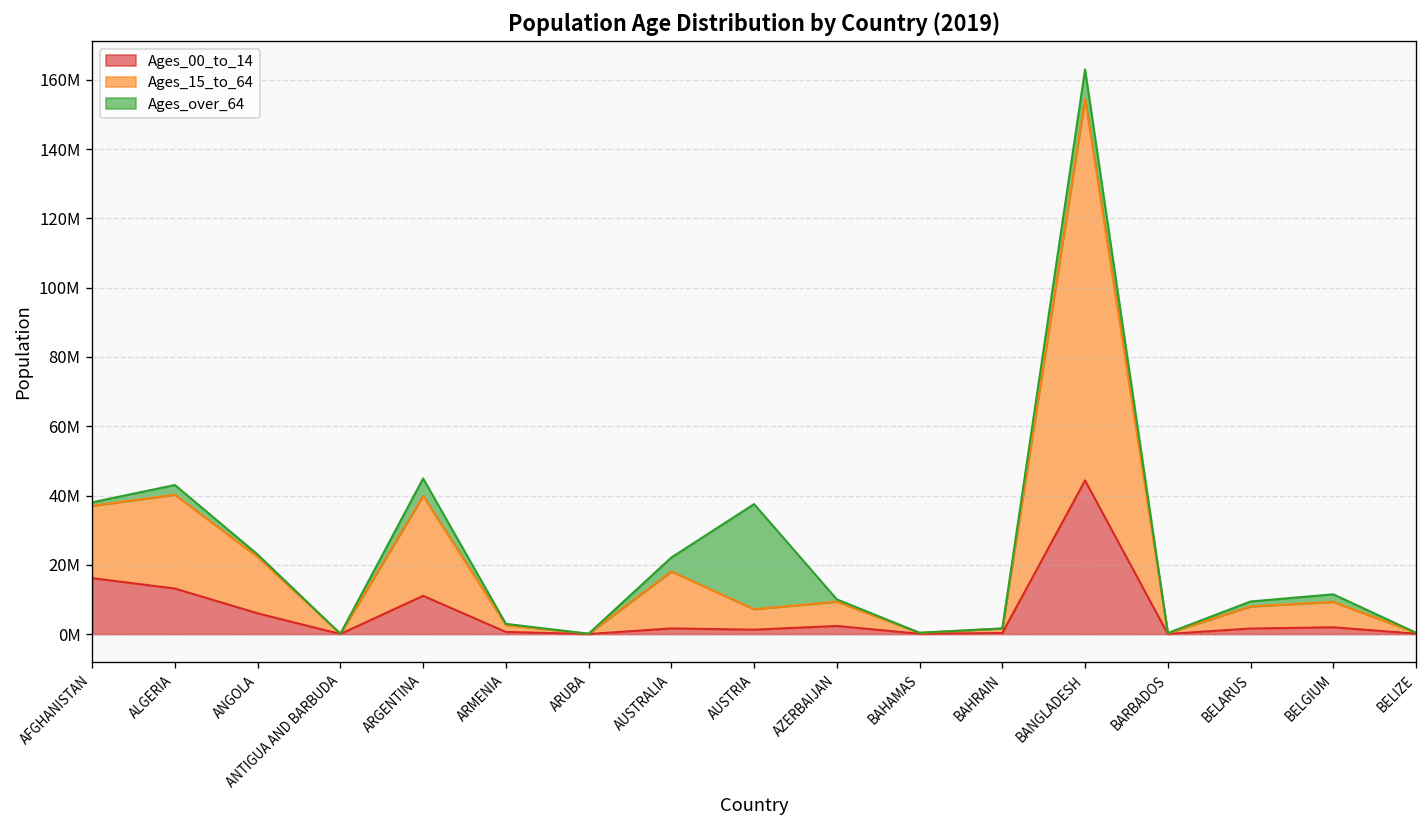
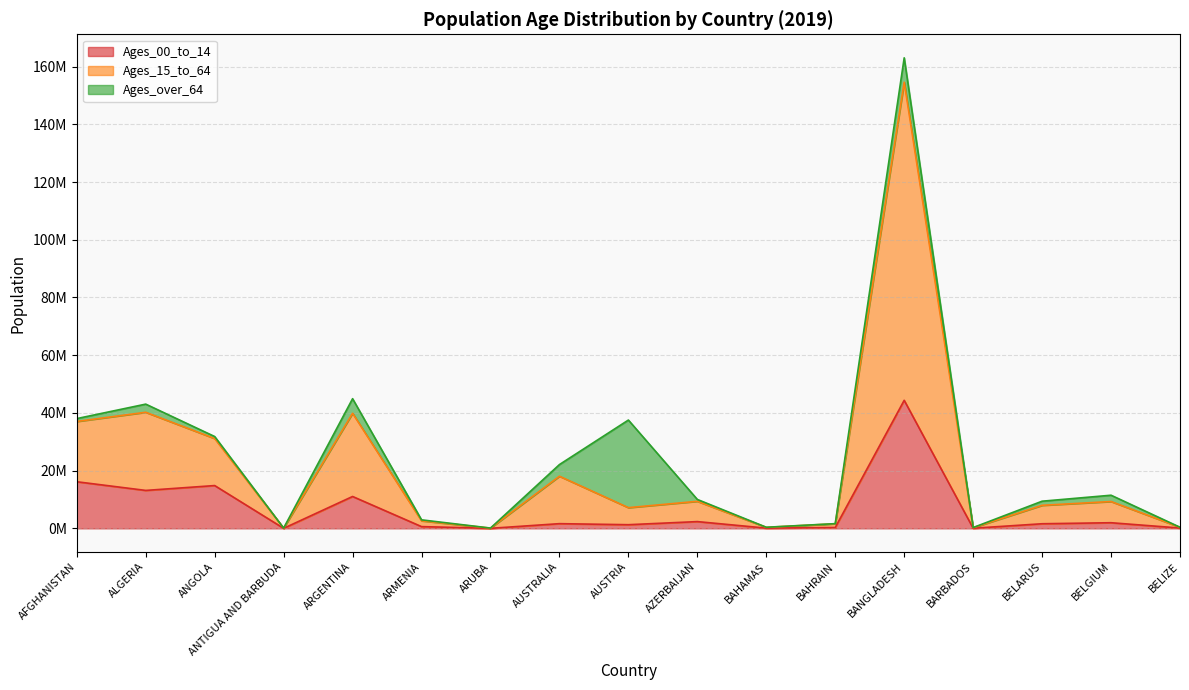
  {
    "Ages_00_to_14": {
      "AFGHANISTAN": 16000000,
      "ALGERIA": 13000000,
-     "ANGOLA": 6000000,
+     "ANGOLA": 15000000,
      "ARGENTINA": 11000000,
      "ARMENIA": 1000000,
      "AUSTRALIA": 2000000,
      "AUSTRIA": 1000000,
      "AZERBAIJAN": 2000000,
      "BAHRAIN": 0,
      "BANGLADESH": 44000000,
      "BELARUS": 2000000,
      "BELGIUM": 2000000
    },
    "Ages_15_to_64": {
      "AFGHANISTAN": 21000000,
      "ALGERIA": 27000000,
      "ARGENTINA": 29000000,
      "AUSTRALIA": 16000000,
      "AUSTRIA": 6000000,
      "BANGLADESH": 110000000,
      "BELARUS": 6000000,
      "BELGIUM": 7000000
    },
    "Ages_over_64": {
      "AFGHANISTAN": 1000000,
      "ALGERIA": 3000000,
      "ARGENTINA": 5000000,
      "AUSTRALIA": 4000000,
      "AUSTRIA": 30000000,
      "BANGLADESH": 8000000,
      "BELARUS": 1000000,
      "BELGIUM": 2000000
    }
  }
